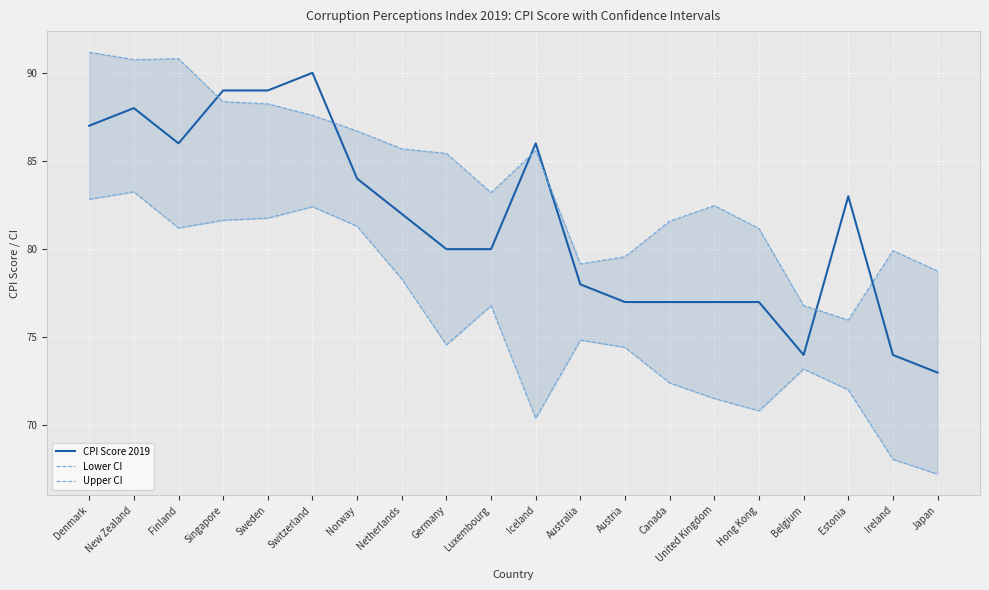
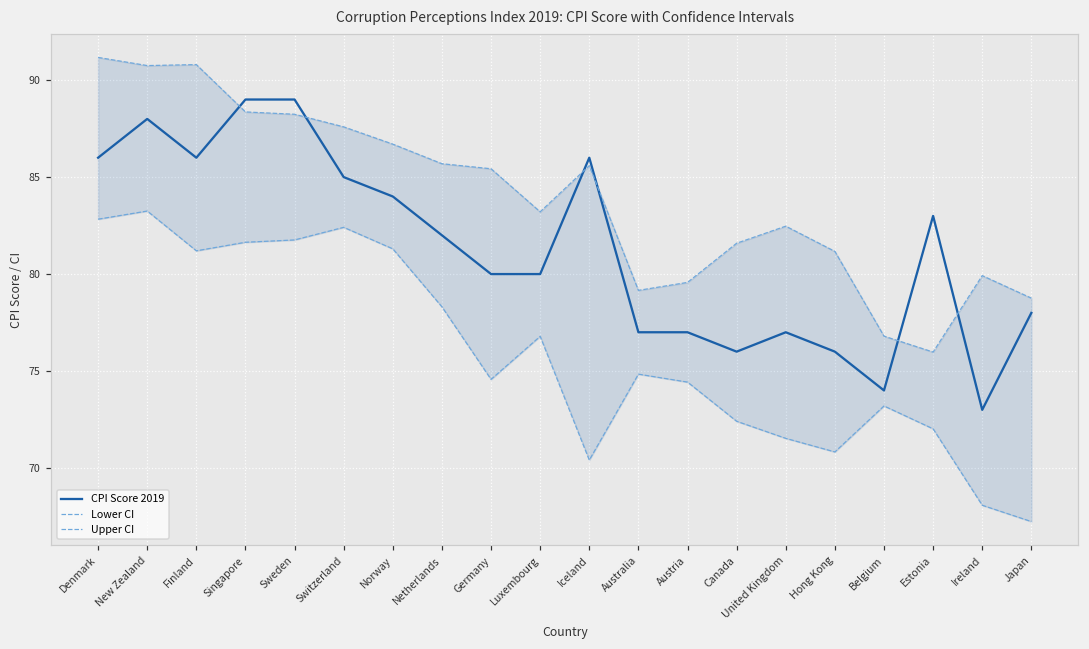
  {
    "CPI Score 2019": {
-     "Denmark": 87,
+     "Denmark": 86,
      "New Zealand": 88,
      "Finland": 86,
      "Singapore": 89,
      "Sweden": 89,
-     "Switzerland": 90,
+     "Switzerland": 85,
      "Norway": 84,
      "Netherlands": 82,
      "Germany": 80,
      "Luxembourg": 80,
      "Iceland": 86,
-     "Australia": 78,
+     "Australia": 77,
      "Austria": 77,
-     "Canada": 77,
+     "Canada": 76,
      "United Kingdom": 77,
-     "Hong Kong": 77,
+     "Hong Kong": 76,
      "Belgium": 74,
      "Estonia": 83,
-     "Ireland": 74,
-     "Japan": 73
+     "Ireland": 73,
+     "Japan": 78
    }
  }
